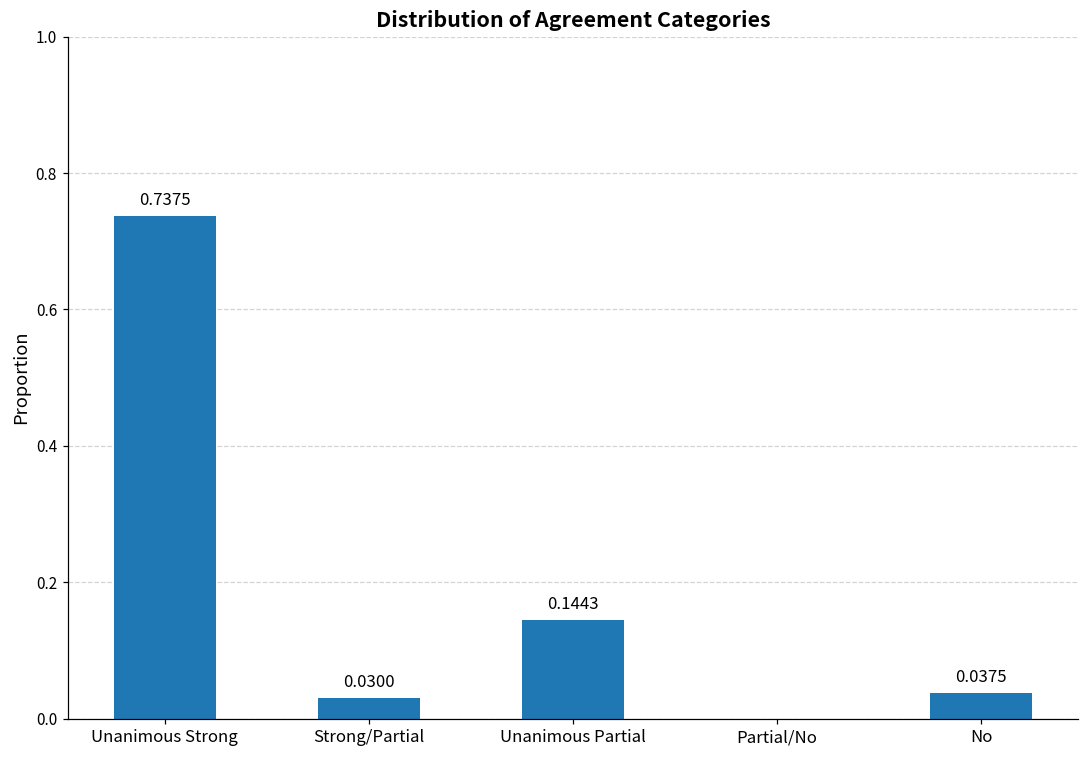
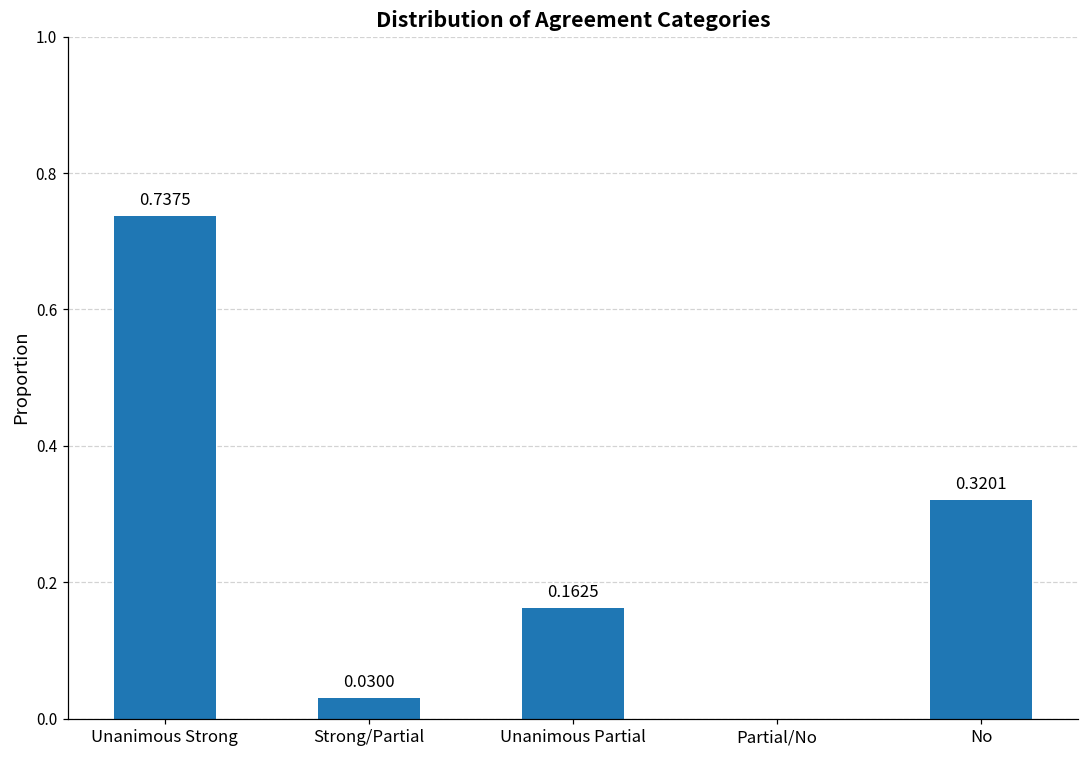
  {
    "Unanimous Strong": 0.7375,
    "Strong/Partial": 0.0300,
-   "Unanimous Partial": 0.1443,
-   "No": 0.0375
+   "Unanimous Partial": 0.1625,
+   "No": 0.3201
  }
